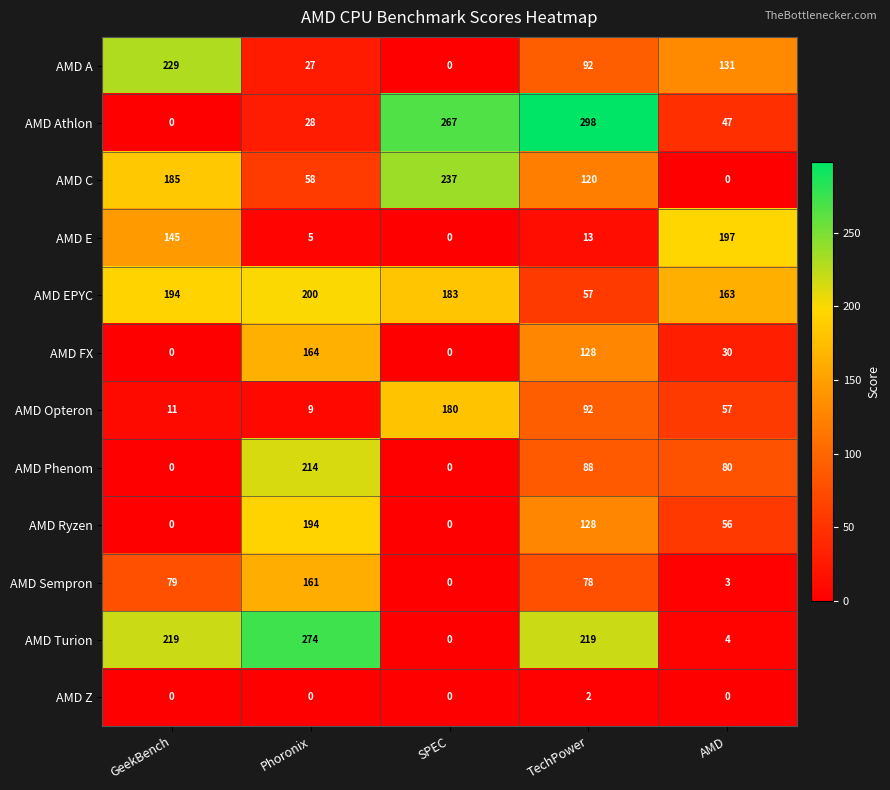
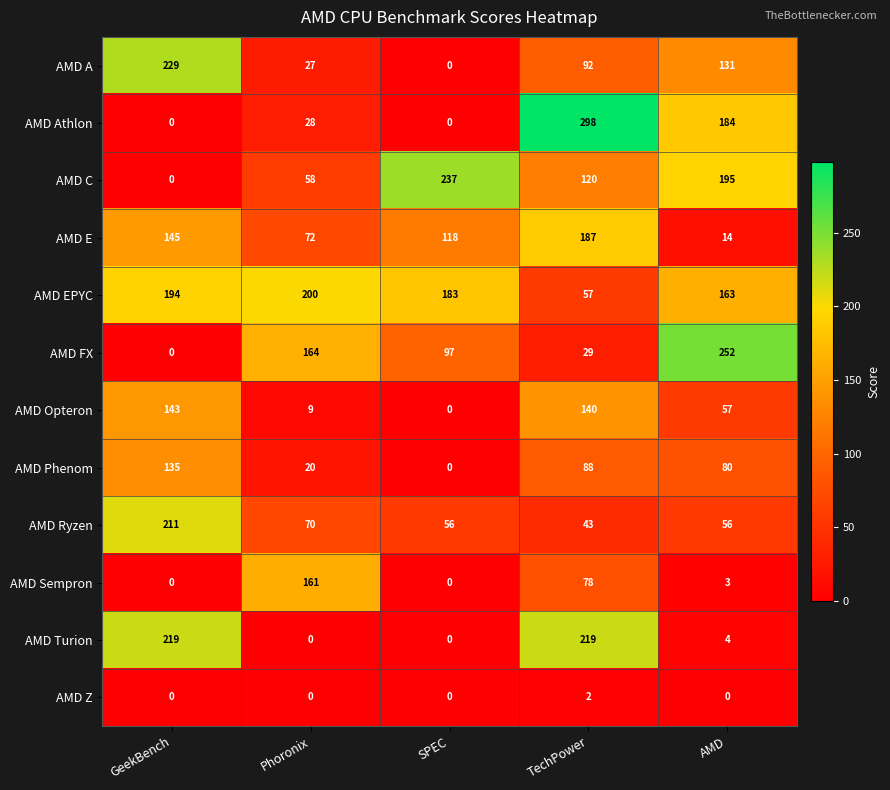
  {
    "AMD A": {
      "GeekBench": 229,
      "Phoronix": 27,
      "SPEC": 0,
      "TechPower": 92,
      "AMD": 131
    },
    "AMD Athlon": {
      "GeekBench": 0,
      "Phoronix": 28,
-     "SPEC": 267,
+     "SPEC": 0,
      "TechPower": 298,
-     "AMD": 47
+     "AMD": 184
    },
    "AMD C": {
-     "GeekBench": 185,
+     "GeekBench": 0,
      "Phoronix": 58,
      "SPEC": 237,
      "TechPower": 120,
-     "AMD": 0
+     "AMD": 195
    },
    "AMD E": {
      "GeekBench": 145,
-     "Phoronix": 5,
-     "SPEC": 0,
-     "TechPower": 13,
-     "AMD": 197
+     "Phoronix": 72,
+     "SPEC": 118,
+     "TechPower": 187,
+     "AMD": 14
    },
    "AMD EPYC": {
      "GeekBench": 194,
      "Phoronix": 200,
      "SPEC": 183,
      "TechPower": 57,
      "AMD": 163
    },
    "AMD FX": {
      "GeekBench": 0,
      "Phoronix": 164,
-     "SPEC": 0,
-     "TechPower": 128,
-     "AMD": 30
+     "SPEC": 97,
+     "TechPower": 29,
+     "AMD": 252
    },
    "AMD Opteron": {
-     "GeekBench": 11,
+     "GeekBench": 143,
      "Phoronix": 9,
-     "SPEC": 180,
-     "TechPower": 92,
+     "SPEC": 0,
+     "TechPower": 140,
      "AMD": 57
    },
    "AMD Phenom": {
-     "GeekBench": 0,
-     "Phoronix": 214,
+     "GeekBench": 135,
+     "Phoronix": 20,
      "SPEC": 0,
      "TechPower": 88,
      "AMD": 80
    },
    "AMD Ryzen": {
-     "GeekBench": 0,
-     "Phoronix": 194,
-     "SPEC": 0,
-     "TechPower": 128,
+     "GeekBench": 211,
+     "Phoronix": 70,
+     "SPEC": 56,
+     "TechPower": 43,
      "AMD": 56
    },
    "AMD Sempron": {
-     "GeekBench": 79,
+     "GeekBench": 0,
      "Phoronix": 161,
      "SPEC": 0,
      "TechPower": 78,
      "AMD": 3
    },
    "AMD Turion": {
      "GeekBench": 219,
-     "Phoronix": 274,
+     "Phoronix": 0,
      "SPEC": 0,
      "TechPower": 219,
      "AMD": 4
    },
    "AMD Z": {
      "GeekBench": 0,
      "Phoronix": 0,
      "SPEC": 0,
      "TechPower": 2,
      "AMD": 0
    }
  }
